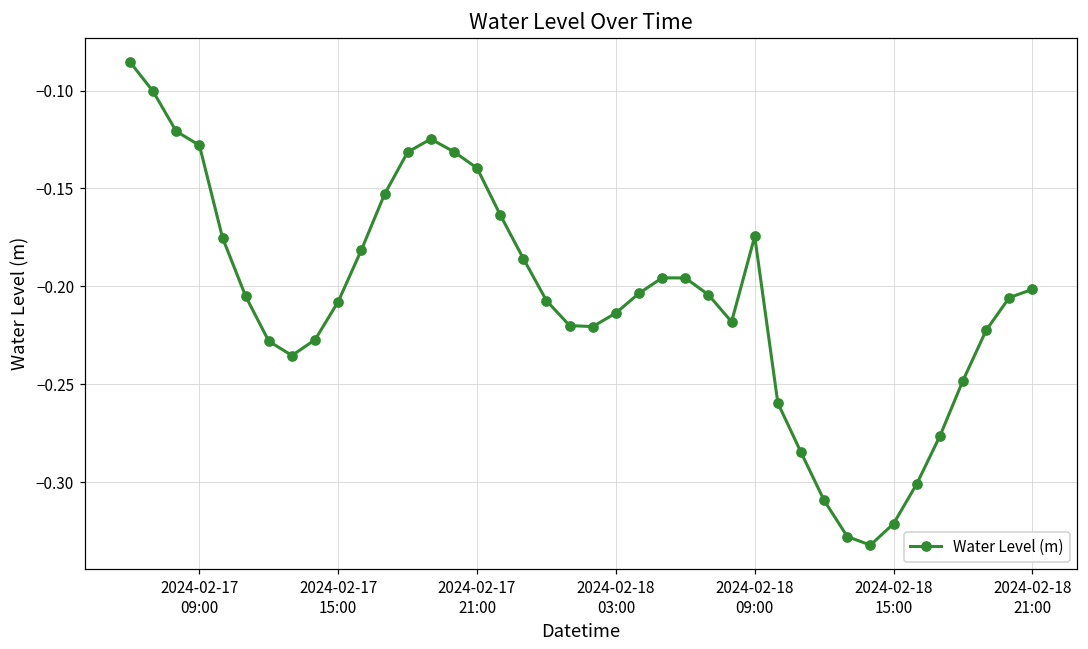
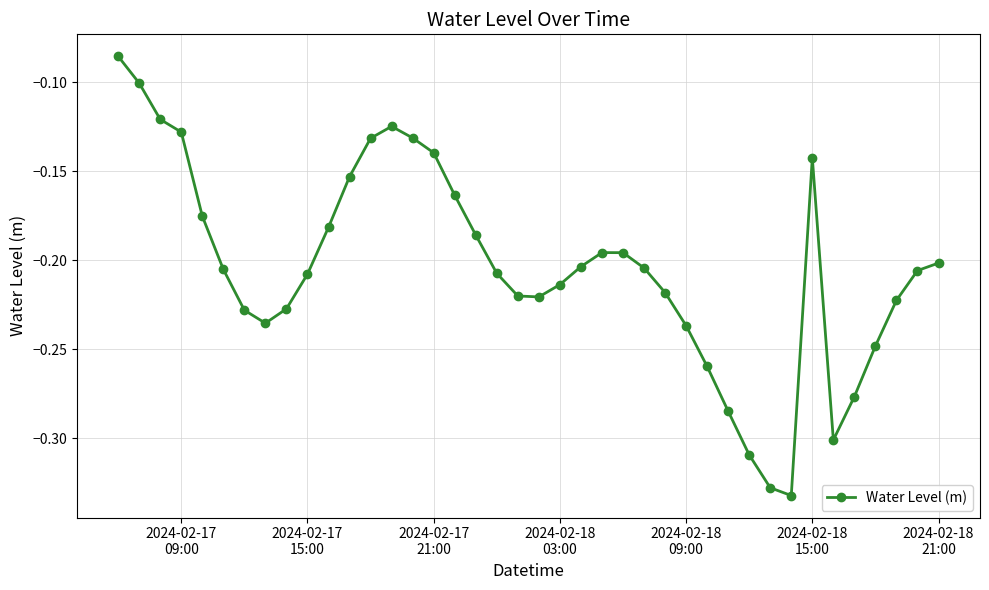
  {
    "2024-02-17 09:00": -0.128,
    "2024-02-17 15:00": -0.208,
    "2024-02-17 21:00": -0.140,
    "2024-02-18 03:00": -0.214,
-   "2024-02-18 09:00": -0.175,
-   "2024-02-18 15:00": -0.321,
+   "2024-02-18 09:00": -0.237,
+   "2024-02-18 15:00": -0.142,
    "2024-02-18 21:00": -0.202
  }
